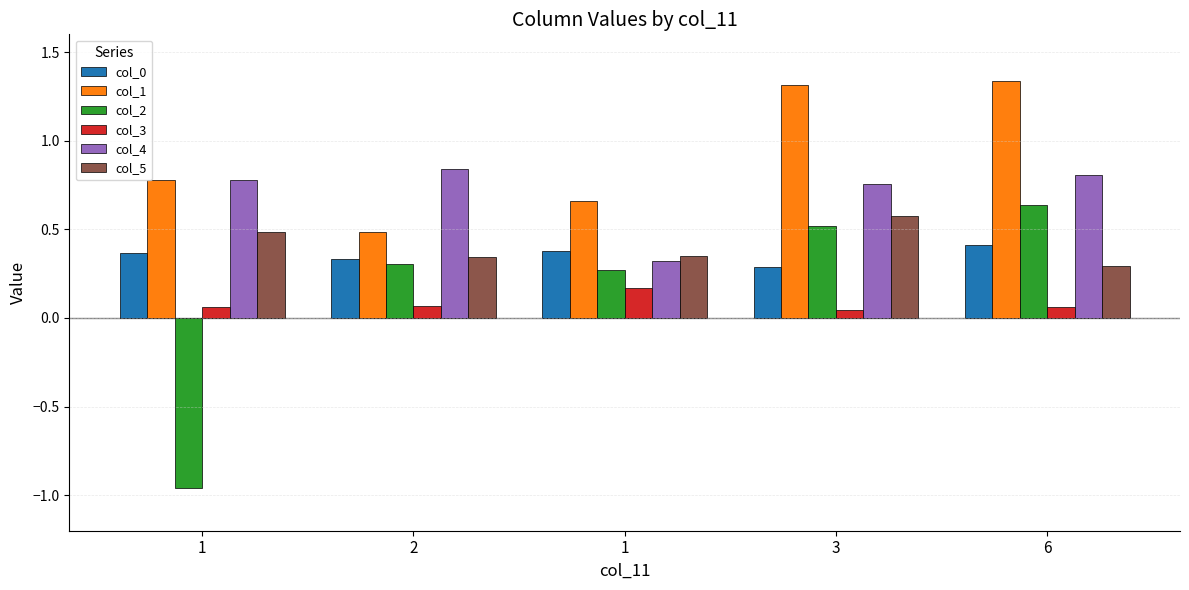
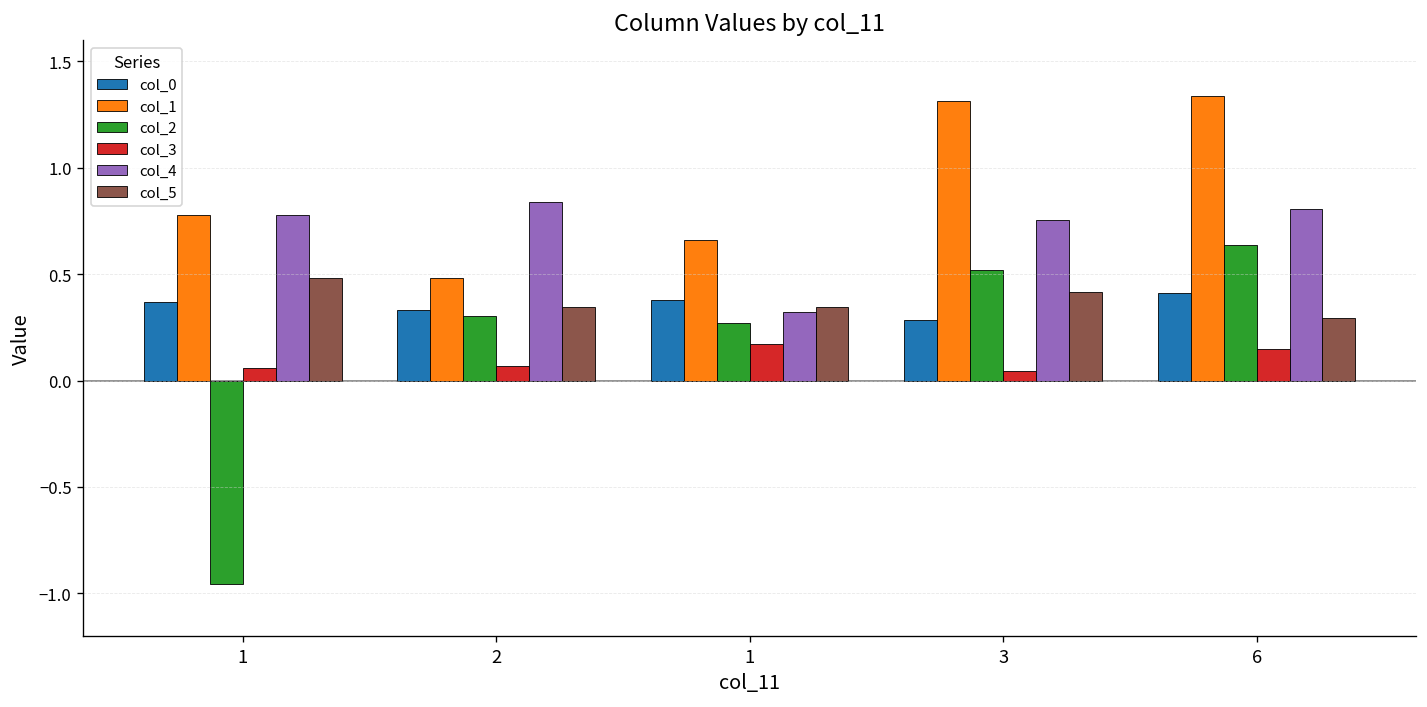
  {
    "col_0": {
      "2": 0.33,
      "3": 0.29,
      "6": 0.41
    },
    "col_1": {
      "2": 0.48,
      "3": 1.32,
      "6": 1.34
    },
    "col_2": {
      "2": 0.30,
      "3": 0.52,
      "6": 0.64
    },
    "col_3": {
      "2": 0.07,
      "3": 0.04,
-     "6": 0.06
+     "6": 0.15
    },
    "col_4": {
      "2": 0.84,
      "3": 0.75,
      "6": 0.81
    },
    "col_5": {
      "2": 0.35,
-     "3": 0.57,
+     "3": 0.42,
      "6": 0.29
    }
  }
